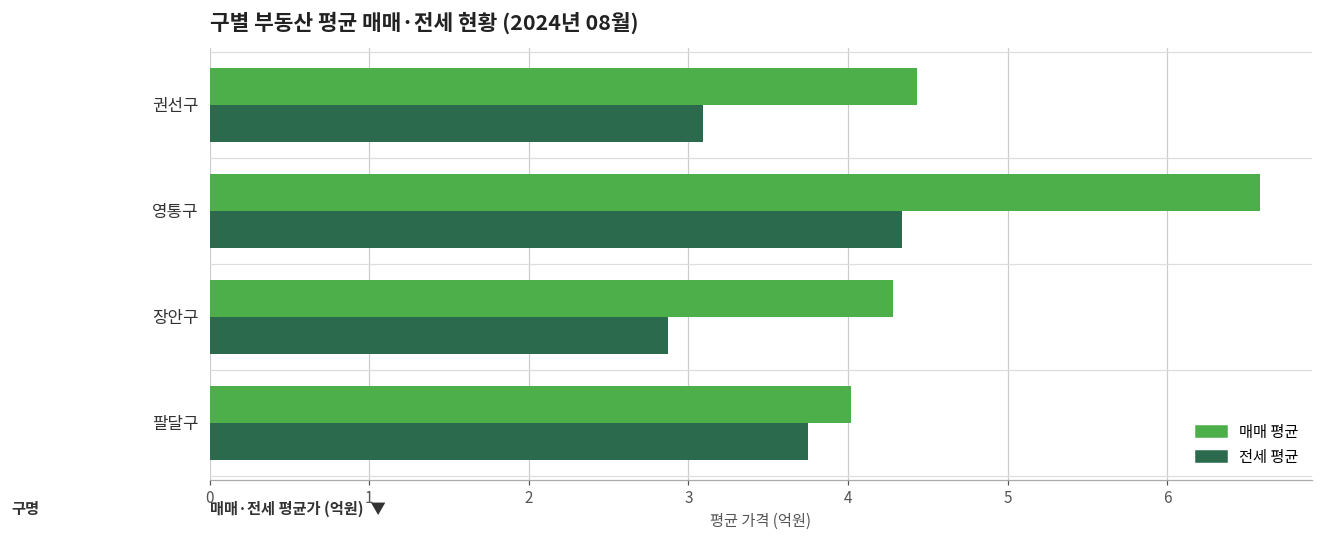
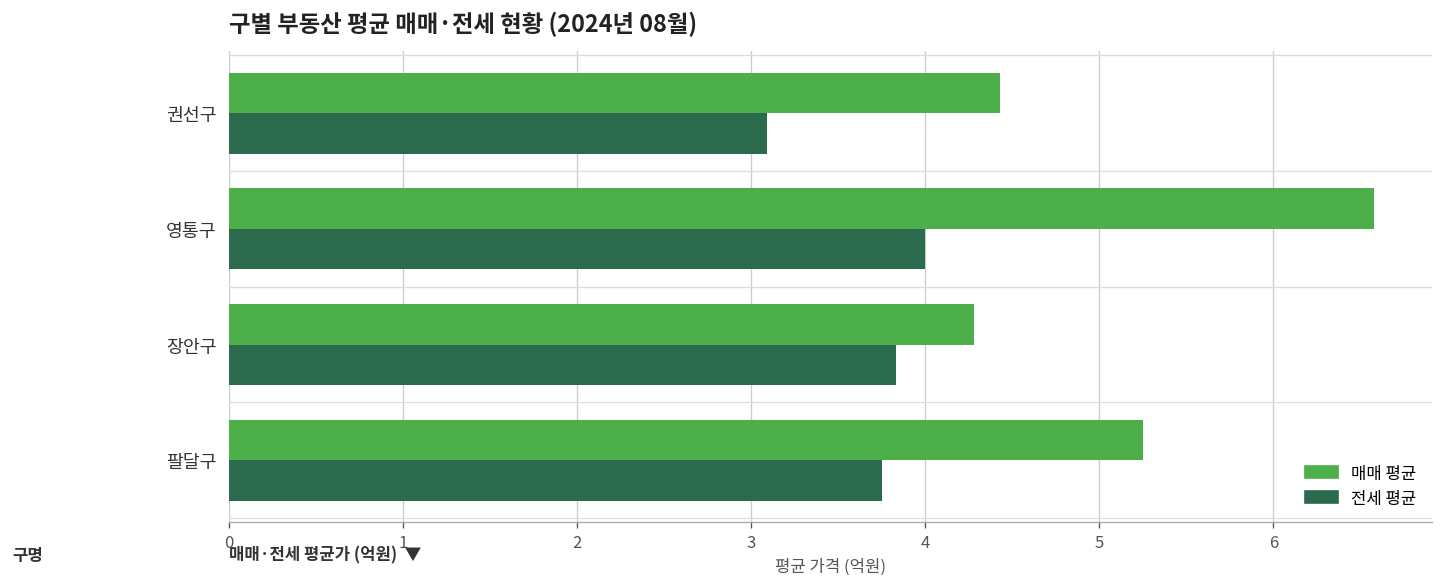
  {
    "매매 평균": {
      "권선구": 4.43,
      "영통구": 6.58,
      "장안구": 4.28,
-     "팔달구": 4.02
+     "팔달구": 5.25
    },
    "전세 평균": {
      "권선구": 3.09,
-     "영통구": 4.34,
-     "장안구": 2.87,
+     "영통구": 4.00,
+     "장안구": 3.83,
      "팔달구": 3.75
    }
  }
